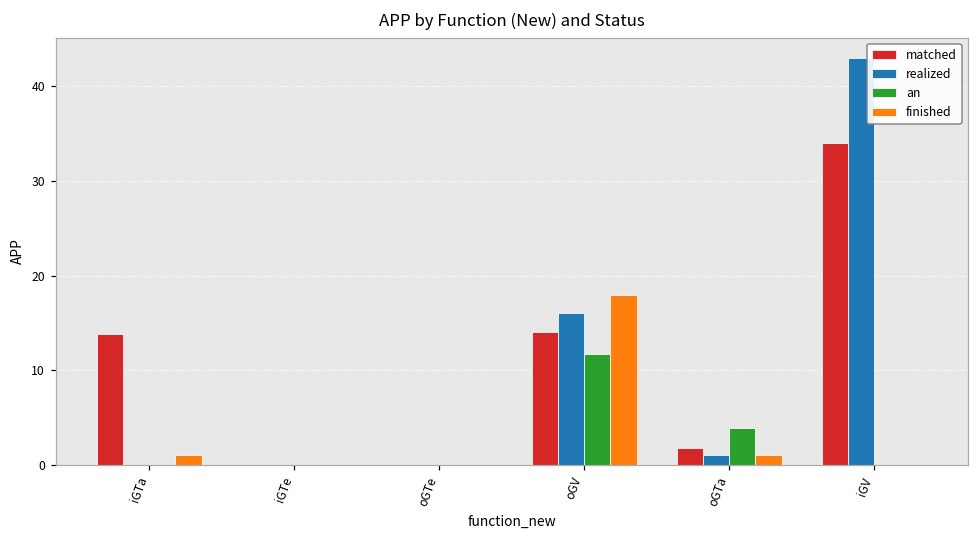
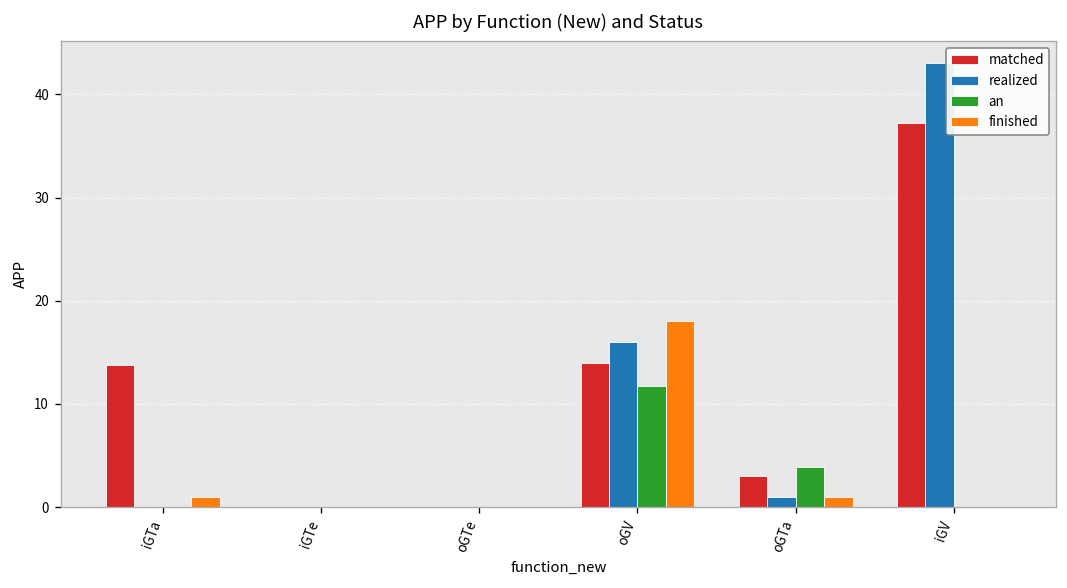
  {
    "matched": {
      "iGTa": 14,
      "iGTe": 0,
      "oGTe": 0,
      "oGV": 14,
-     "oGTa": 2,
-     "iGV": 34
+     "oGTa": 3,
+     "iGV": 37
    },
    "realized": {
      "iGTa": 0,
      "iGTe": 0,
      "oGTe": 0,
      "oGV": 16,
      "oGTa": 1,
      "iGV": 43
    },
    "an": {
      "iGTa": 0,
      "iGTe": 0,
      "oGTe": 0,
      "oGV": 12,
      "oGTa": 4,
      "iGV": 0
    },
    "finished": {
      "iGTa": 1,
      "iGTe": 0,
      "oGTe": 0,
      "oGV": 18,
      "oGTa": 1,
      "iGV": 0
    }
  }
